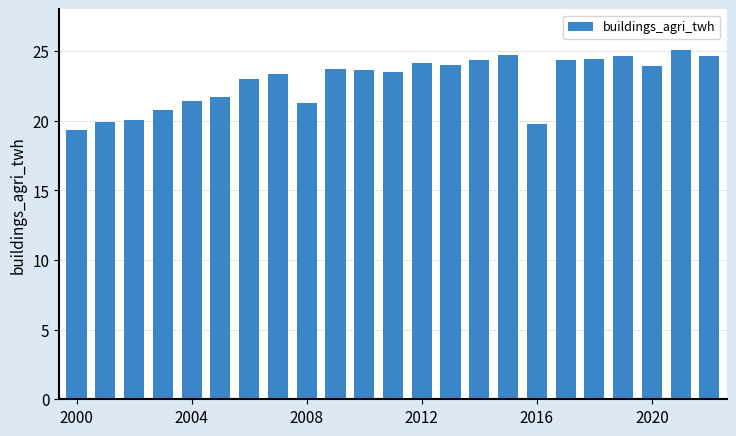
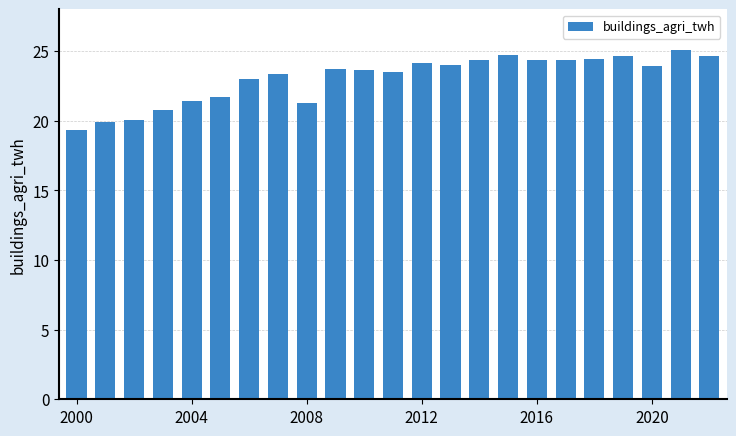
  {
    "2000": 19.3,
    "2004": 21.4,
    "2008": 21.3,
    "2012": 24.1,
-   "2016": 19.8,
+   "2016": 24.3,
    "2020": 23.9
  }
